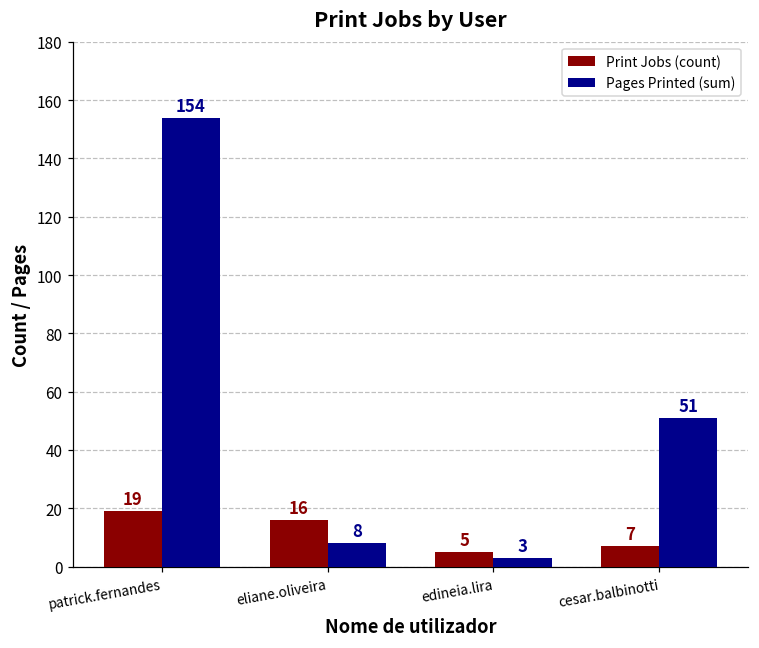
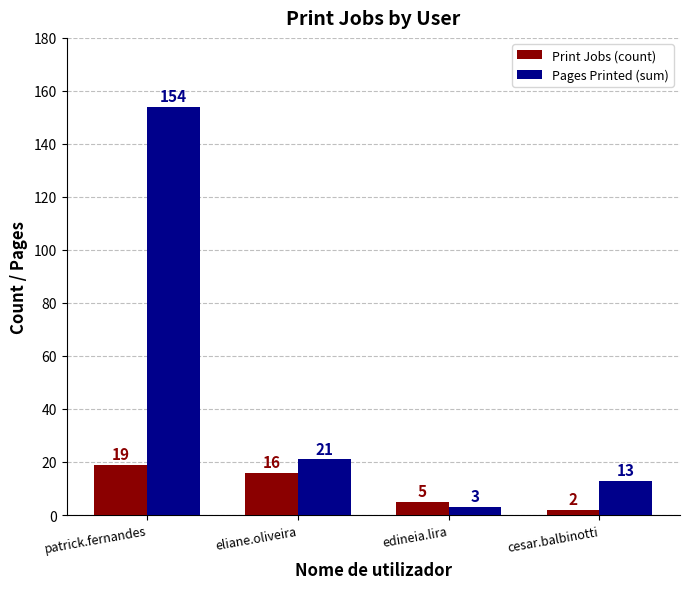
  {
    "Print Jobs (count)": {
      "patrick.fernandes": 19,
      "eliane.oliveira": 16,
      "edineia.lira": 5,
-     "cesar.balbinotti": 7
+     "cesar.balbinotti": 2
    },
    "Pages Printed (sum)": {
      "patrick.fernandes": 154,
-     "eliane.oliveira": 8,
+     "eliane.oliveira": 21,
      "edineia.lira": 3,
-     "cesar.balbinotti": 51
+     "cesar.balbinotti": 13
    }
  }
